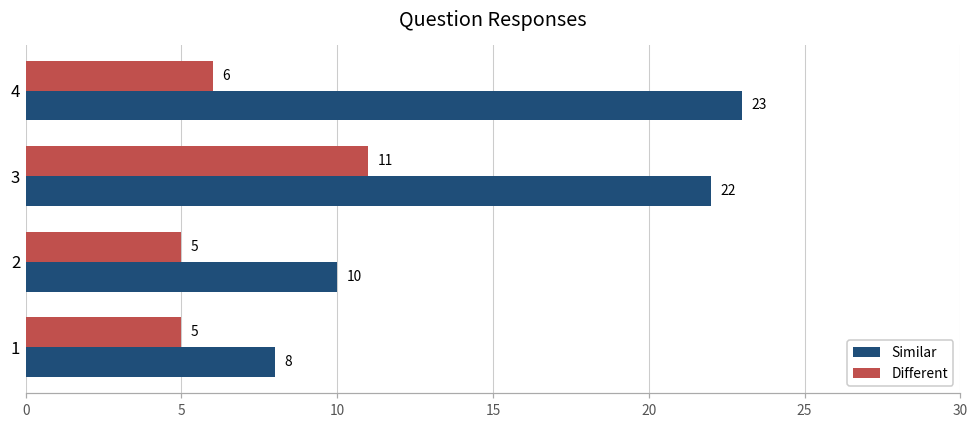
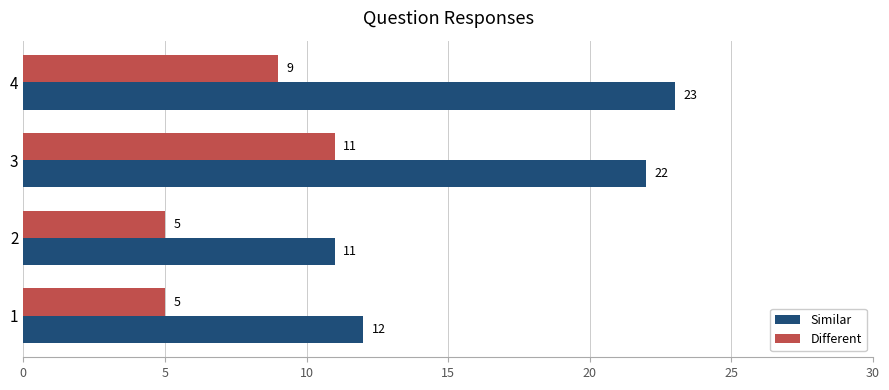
  {
    "Similar": {
      "4": 23,
      "3": 22,
-     "2": 10,
-     "1": 8
+     "2": 11,
+     "1": 12
    },
    "Different": {
-     "4": 6,
+     "4": 9,
      "3": 11,
      "2": 5,
      "1": 5
    }
  }
